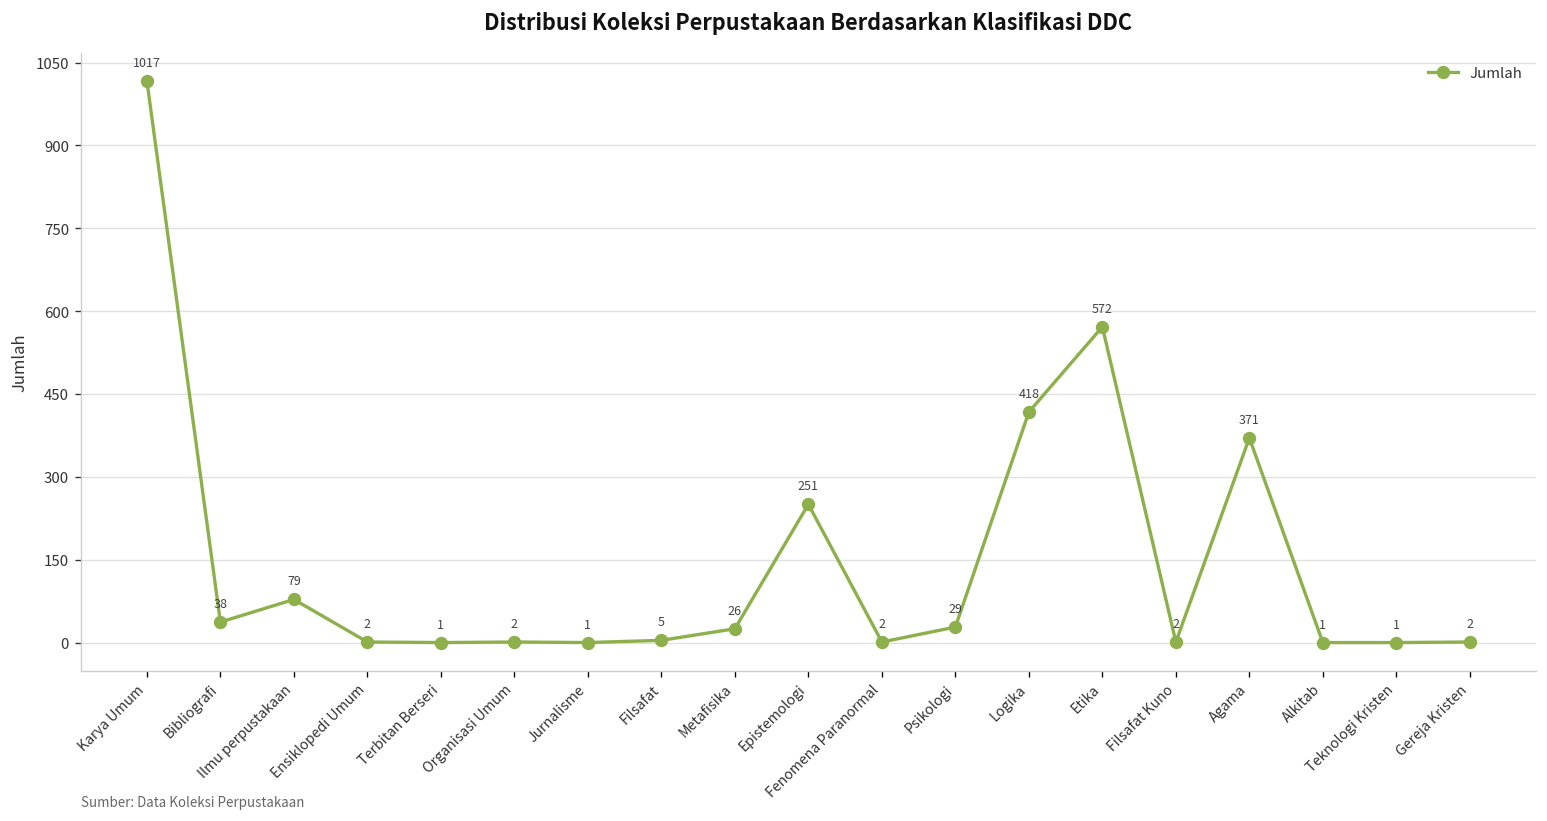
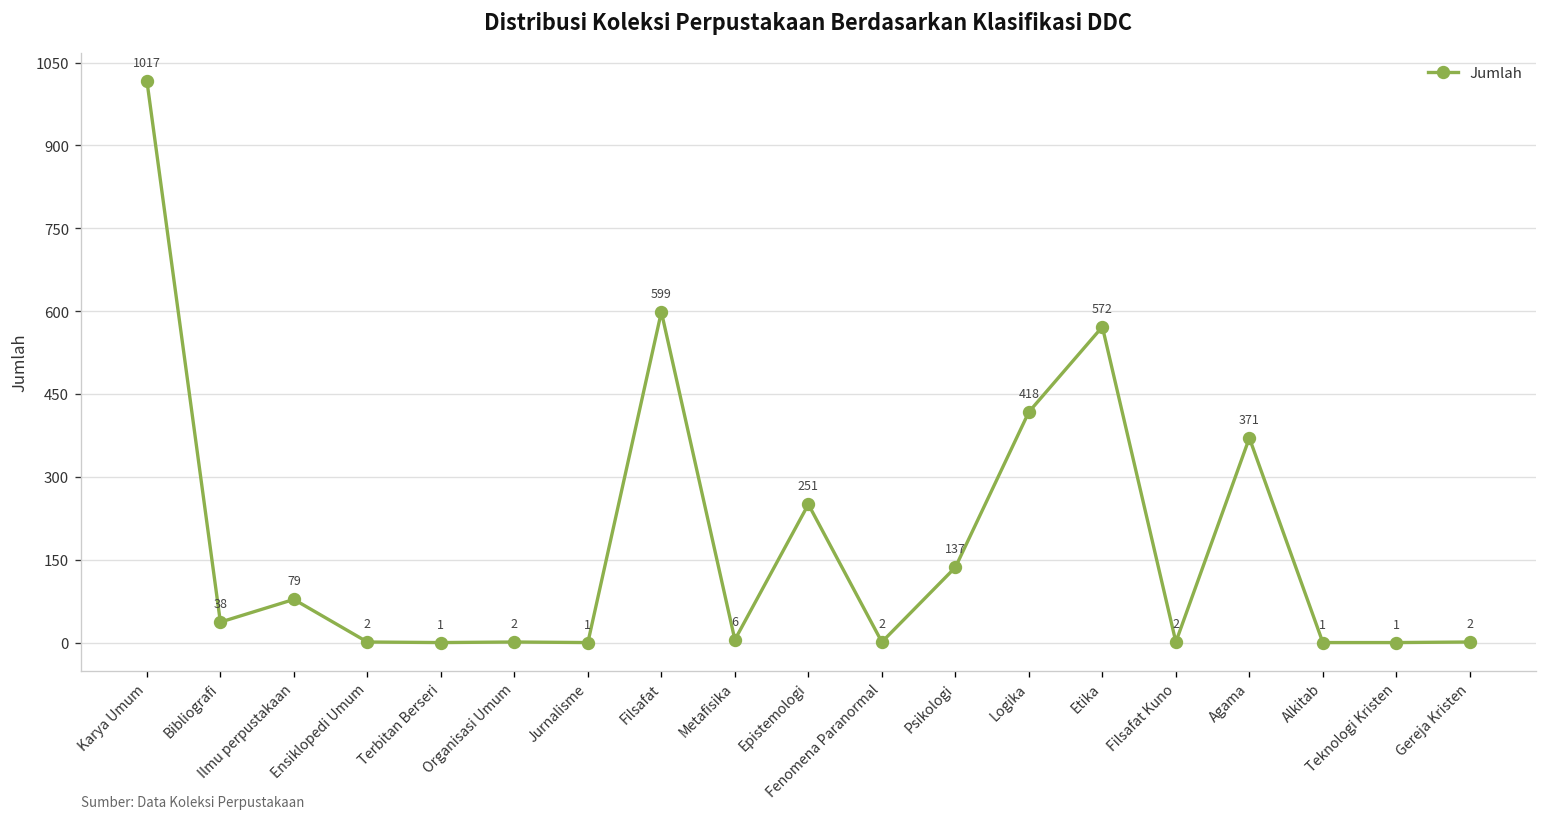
  {
    "Karya Umum": 1017,
    "Bibliografi": 38,
    "Ilmu perpustakaan": 79,
    "Ensiklopedi Umum": 2,
    "Terbitan Berseri": 1,
    "Organisasi Umum": 2,
    "Jurnalisme": 1,
-   "Filsafat": 5,
-   "Metafisika": 26,
+   "Filsafat": 599,
+   "Metafisika": 6,
    "Epistemologi": 251,
    "Fenomena Paranormal": 2,
-   "Psikologi": 29,
+   "Psikologi": 137,
    "Logika": 418,
    "Etika": 572,
    "Filsafat Kuno": 2,
    "Agama": 371,
    "Alkitab": 1,
    "Teknologi Kristen": 1,
    "Gereja Kristen": 2
  }
